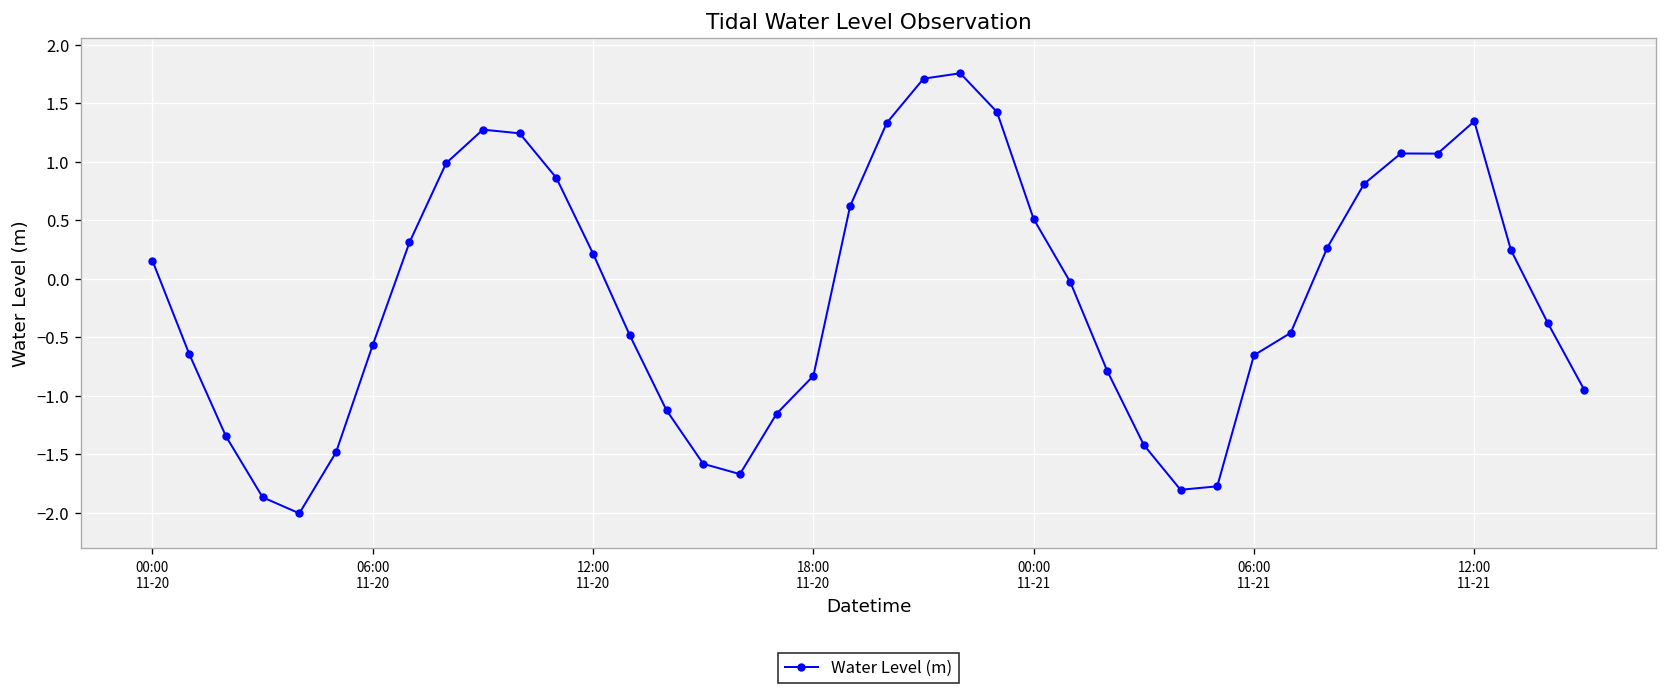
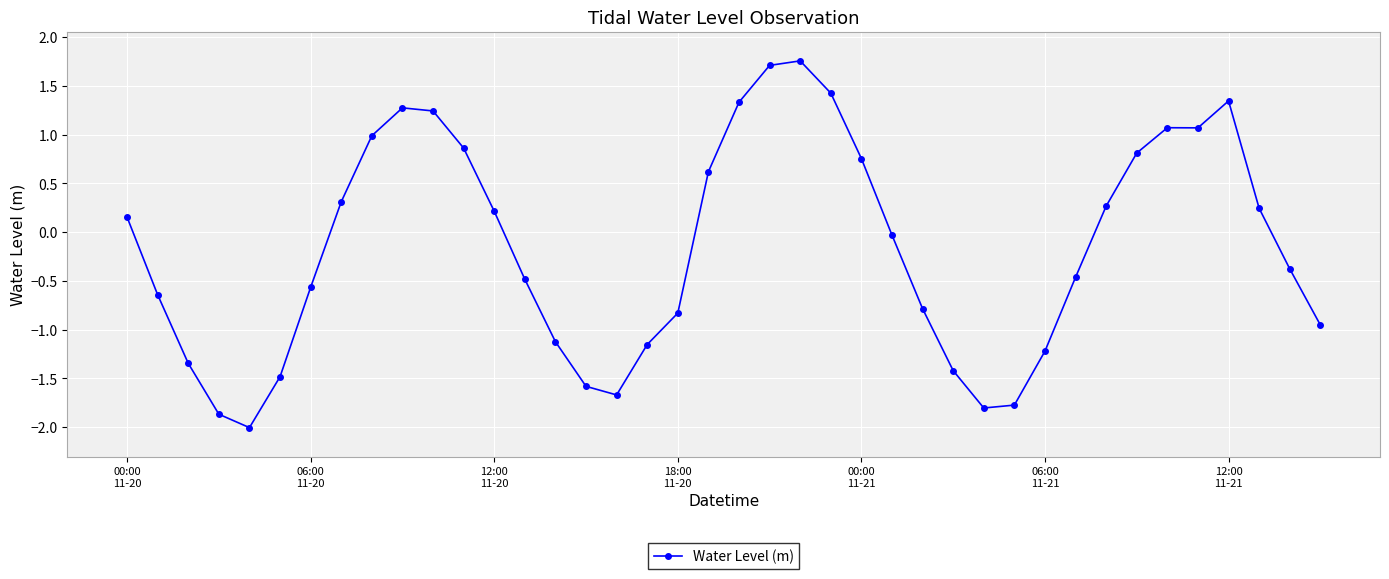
  {
    "00:00 11-20": 0.2,
    "06:00 11-20": -0.6,
    "12:00 11-20": 0.2,
    "18:00 11-20": -0.8,
-   "00:00 11-21": 0.5,
-   "06:00 11-21": -0.7,
+   "00:00 11-21": 0.8,
+   "06:00 11-21": -1.2,
    "12:00 11-21": 1.3
  }
